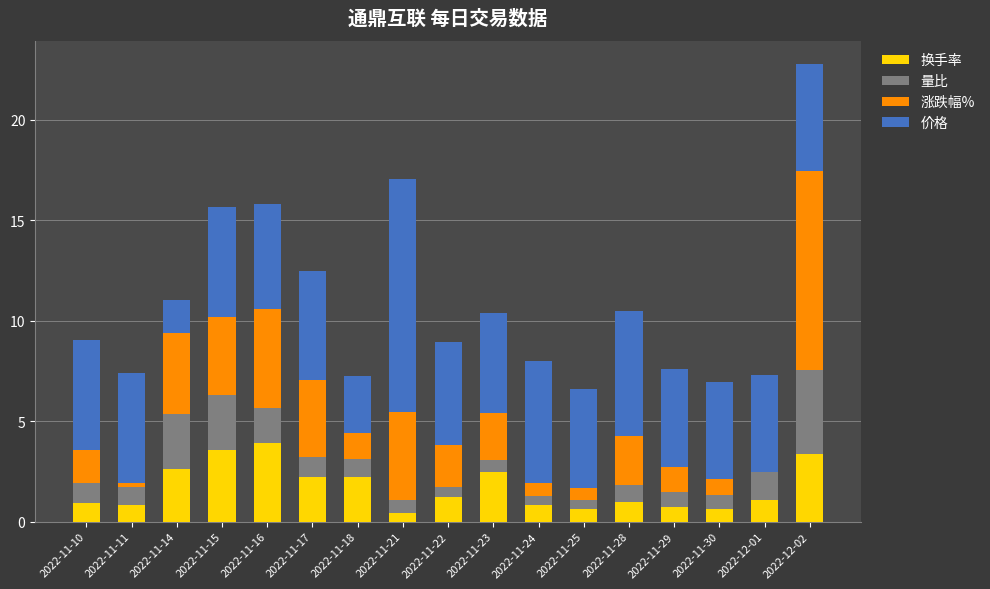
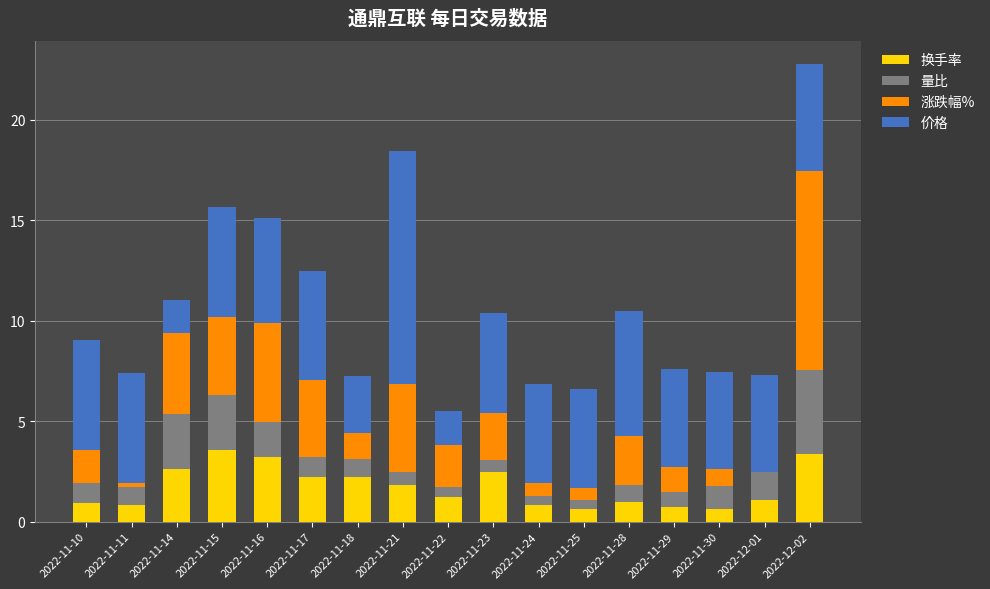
  {
    "换手率": {
      "2022-11-10": 0.9,
      "2022-11-11": 0.8,
      "2022-11-14": 2.6,
      "2022-11-15": 3.6,
-     "2022-11-16": 3.9,
+     "2022-11-16": 3.2,
      "2022-11-17": 2.2,
      "2022-11-18": 2.2,
-     "2022-11-21": 0.4,
+     "2022-11-21": 1.8,
      "2022-11-22": 1.2,
      "2022-11-23": 2.5,
      "2022-11-24": 0.8,
      "2022-11-25": 0.6,
      "2022-11-28": 1.0,
      "2022-11-29": 0.7,
      "2022-11-30": 0.6,
      "2022-12-01": 1.1,
      "2022-12-02": 3.4
    },
    "量比": {
      "2022-11-10": 1.0,
      "2022-11-11": 0.9,
      "2022-11-14": 2.7,
      "2022-11-15": 2.7,
      "2022-11-16": 1.7,
      "2022-11-17": 1.0,
      "2022-11-18": 0.9,
      "2022-11-21": 0.7,
      "2022-11-22": 0.5,
      "2022-11-23": 0.6,
      "2022-11-24": 0.5,
      "2022-11-25": 0.4,
      "2022-11-28": 0.8,
      "2022-11-29": 0.8,
-     "2022-11-30": 0.7,
+     "2022-11-30": 1.2,
      "2022-12-01": 1.4,
      "2022-12-02": 4.2
    },
    "涨跌幅%": {
      "2022-11-10": 1.6,
      "2022-11-11": 0.2,
      "2022-11-14": 4.0,
      "2022-11-15": 3.9,
      "2022-11-16": 4.9,
      "2022-11-17": 3.9,
      "2022-11-18": 1.3,
      "2022-11-21": 4.4,
      "2022-11-22": 2.1,
      "2022-11-23": 2.3,
      "2022-11-24": 0.6,
      "2022-11-25": 0.6,
      "2022-11-28": 2.4,
      "2022-11-29": 1.2,
      "2022-11-30": 0.8,
      "2022-12-01": 0.0,
      "2022-12-02": 9.9
    },
    "价格": {
      "2022-11-10": 5.5,
      "2022-11-11": 5.5,
      "2022-11-14": 1.7,
      "2022-11-15": 5.5,
      "2022-11-16": 5.2,
      "2022-11-17": 5.4,
      "2022-11-18": 2.8,
      "2022-11-21": 11.6,
-     "2022-11-22": 5.1,
+     "2022-11-22": 1.7,
      "2022-11-23": 5.0,
-     "2022-11-24": 6.1,
+     "2022-11-24": 5.0,
      "2022-11-25": 4.9,
      "2022-11-28": 6.2,
      "2022-11-29": 4.9,
      "2022-11-30": 4.8,
      "2022-12-01": 4.8,
      "2022-12-02": 5.3
    }
  }
